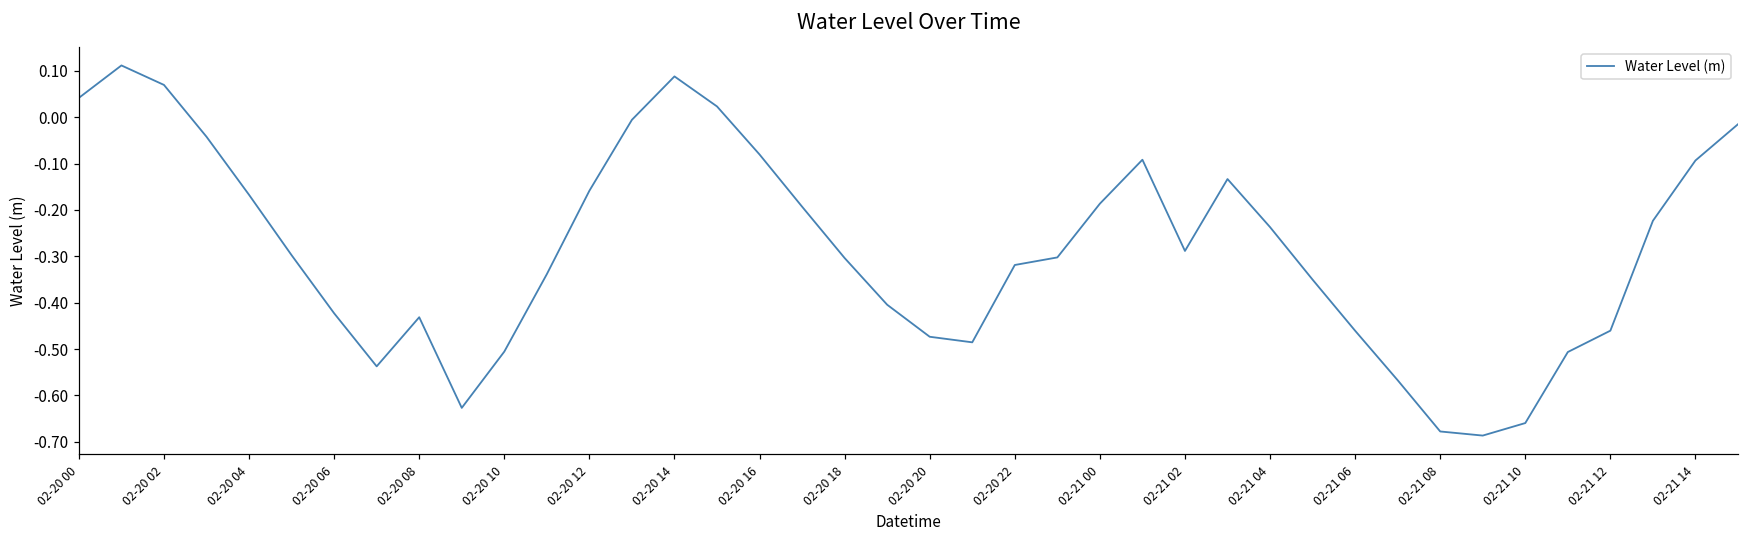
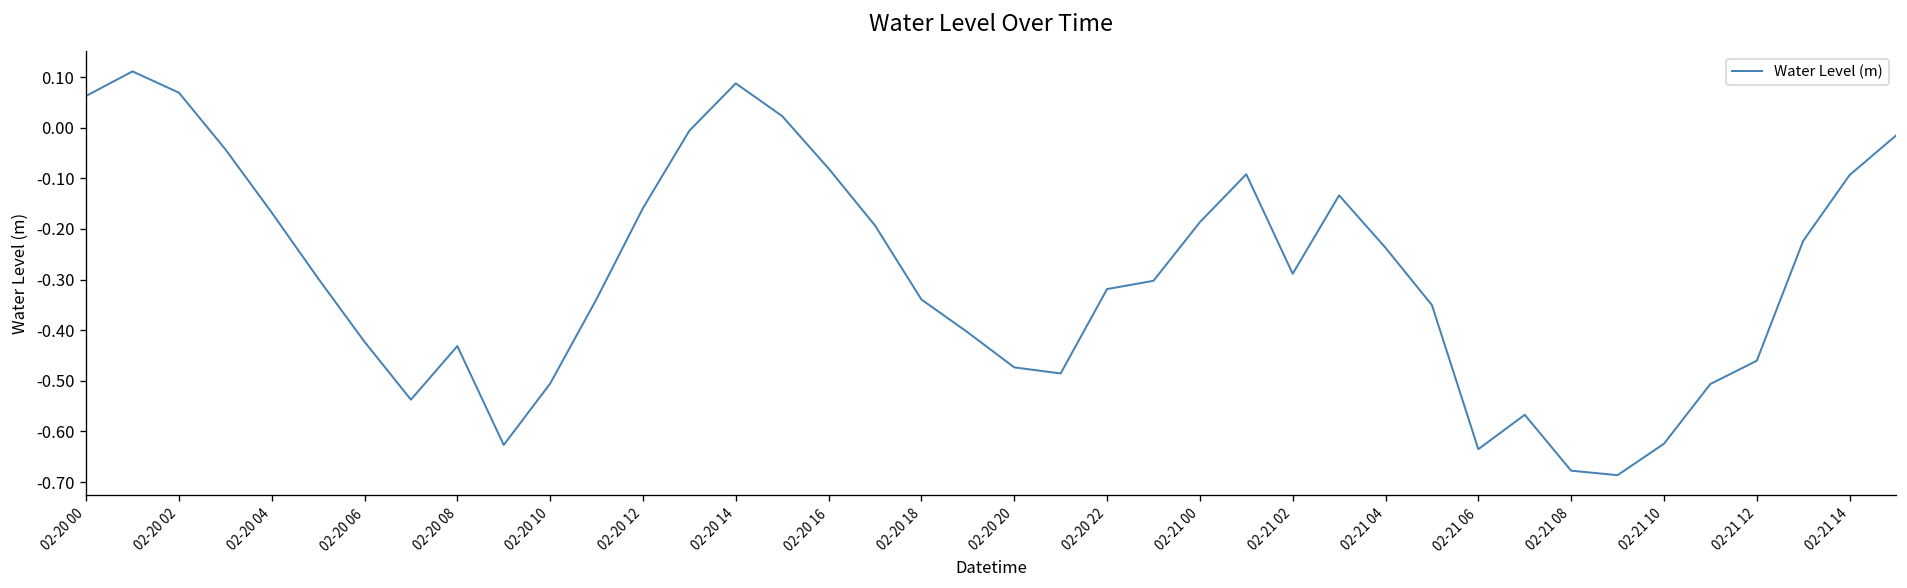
  {
-   "02-20 00": 0.04,
+   "02-20 00": 0.06,
    "02-20 02": 0.07,
    "02-20 04": -0.17,
    "02-20 06": -0.42,
    "02-20 08": -0.43,
    "02-20 10": -0.51,
    "02-20 12": -0.16,
    "02-20 14": 0.09,
    "02-20 16": -0.08,
-   "02-20 18": -0.30,
+   "02-20 18": -0.34,
    "02-20 20": -0.47,
    "02-20 22": -0.32,
    "02-21 00": -0.19,
    "02-21 02": -0.29,
    "02-21 04": -0.24,
-   "02-21 06": -0.46,
+   "02-21 06": -0.64,
    "02-21 08": -0.68,
-   "02-21 10": -0.66,
+   "02-21 10": -0.62,
    "02-21 12": -0.46,
    "02-21 14": -0.09
  }
